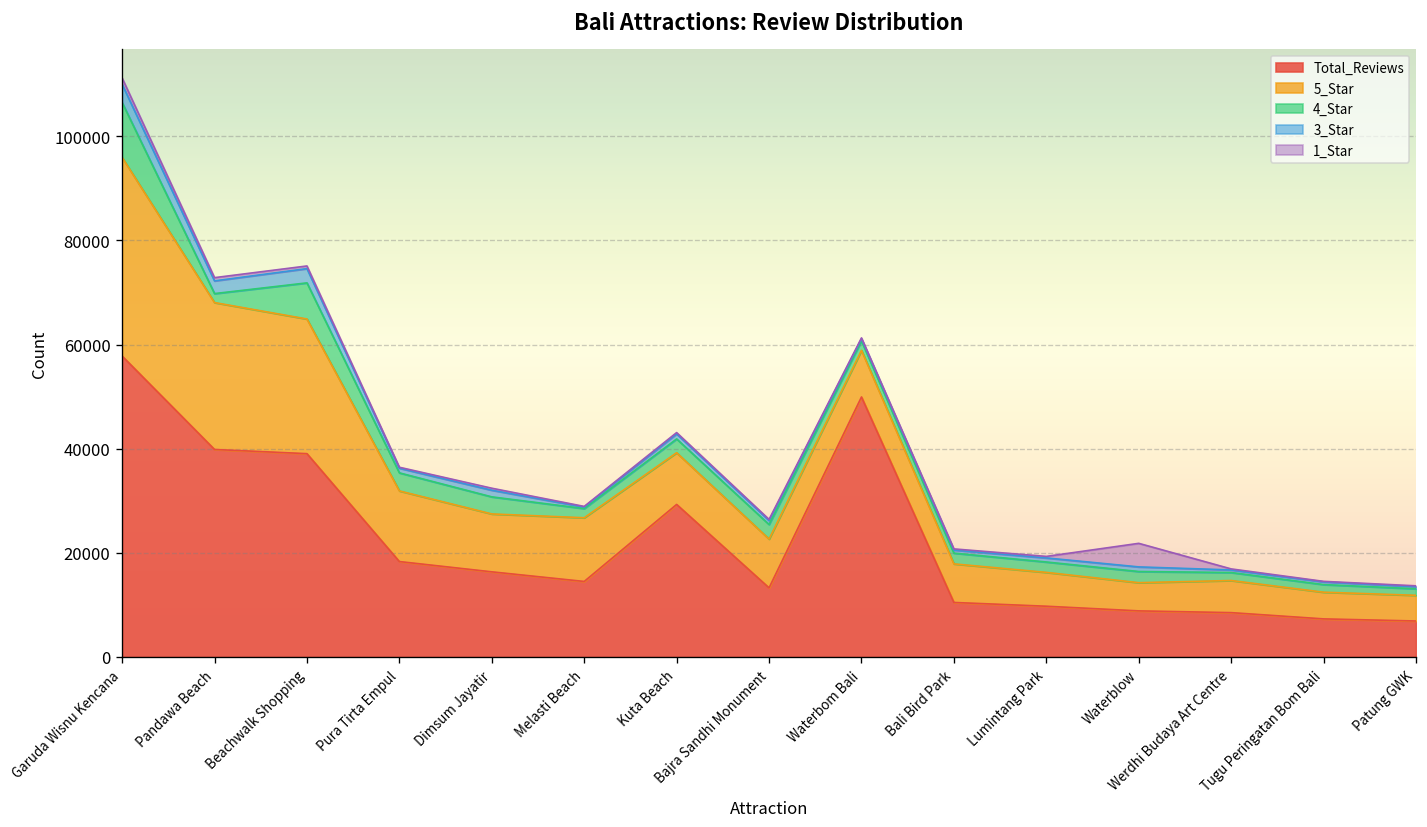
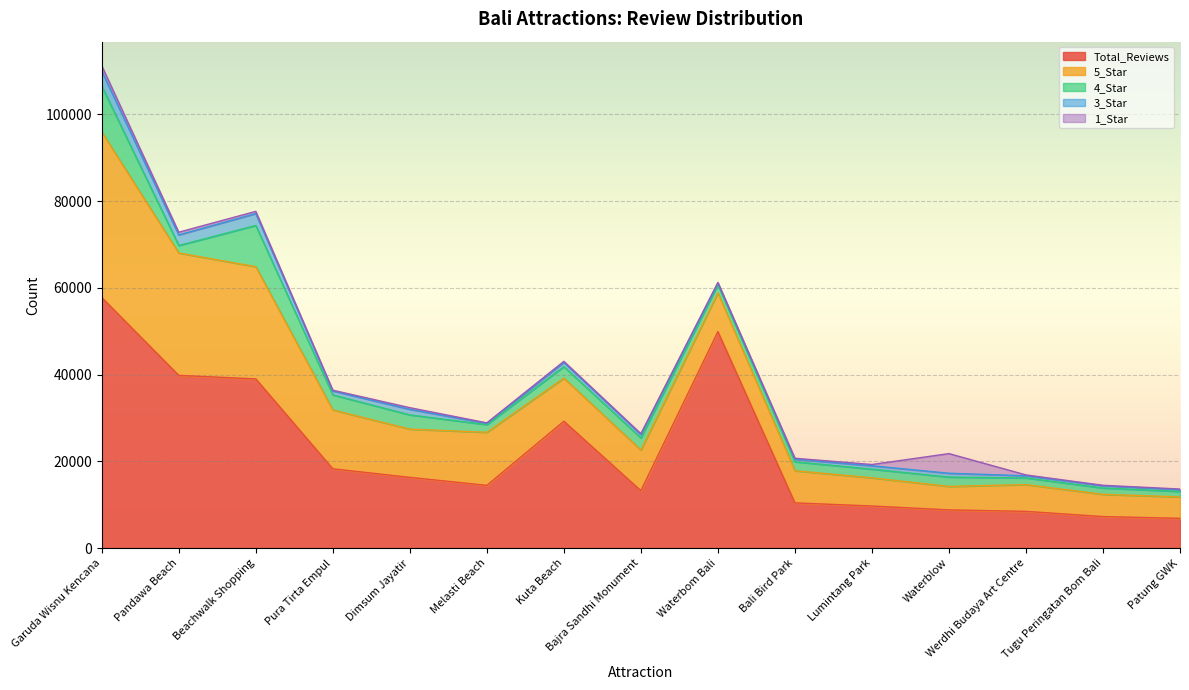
  {
    "Total_Reviews": {
      "Garuda Wisnu Kencana": 58000,
      "Pandawa Beach": 40000,
      "Beachwalk Shopping": 39000,
      "Pura Tirta Empul": 18000,
      "Dimsum Jayatir": 16000,
      "Melasti Beach": 14000,
      "Kuta Beach": 29000,
      "Bajra Sandhi Monument": 13000,
      "Waterbom Bali": 50000,
      "Bali Bird Park": 10000,
      "Lumintang Park": 10000,
      "Waterblow": 9000,
      "Werdhi Budaya Art Centre": 8000,
      "Tugu Peringatan Bom Bali": 7000,
      "Patung GWK": 7000
    },
    "5_Star": {
      "Garuda Wisnu Kencana": 38000,
      "Pandawa Beach": 28000,
      "Beachwalk Shopping": 26000,
      "Pura Tirta Empul": 14000,
      "Dimsum Jayatir": 11000,
      "Melasti Beach": 12000,
      "Kuta Beach": 10000,
      "Bajra Sandhi Monument": 9000,
      "Waterbom Bali": 9000,
      "Bali Bird Park": 7000,
      "Lumintang Park": 7000,
      "Waterblow": 5000,
      "Werdhi Budaya Art Centre": 6000,
      "Tugu Peringatan Bom Bali": 5000,
      "Patung GWK": 5000
    },
    "4_Star": {
      "Garuda Wisnu Kencana": 11000,
      "Pandawa Beach": 2000,
-     "Beachwalk Shopping": 7000,
+     "Beachwalk Shopping": 10000,
      "Pura Tirta Empul": 3000,
      "Dimsum Jayatir": 3000,
      "Kuta Beach": 3000,
      "Bajra Sandhi Monument": 3000,
      "Bali Bird Park": 2000,
      "Lumintang Park": 2000,
      "Waterblow": 2000
    },
    "3_Star": {
      "Garuda Wisnu Kencana": 3000,
      "Pandawa Beach": 2000,
      "Waterblow": 1000
    },
    "1_Star": {
      "Garuda Wisnu Kencana": 1000,
      "Pandawa Beach": 1000,
      "Waterblow": 5000
    }
  }
